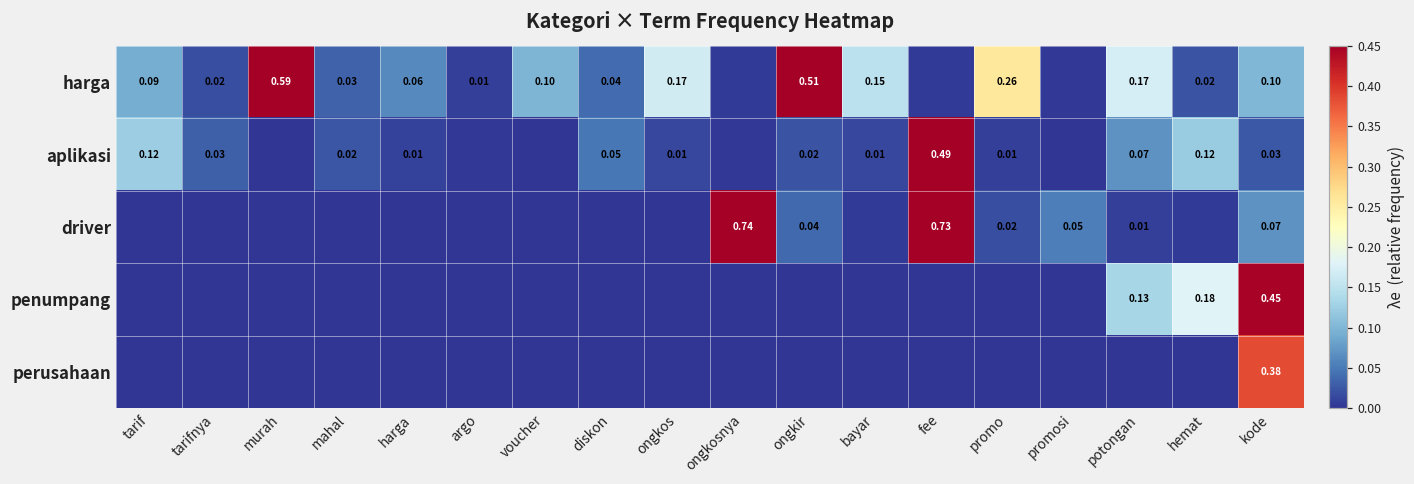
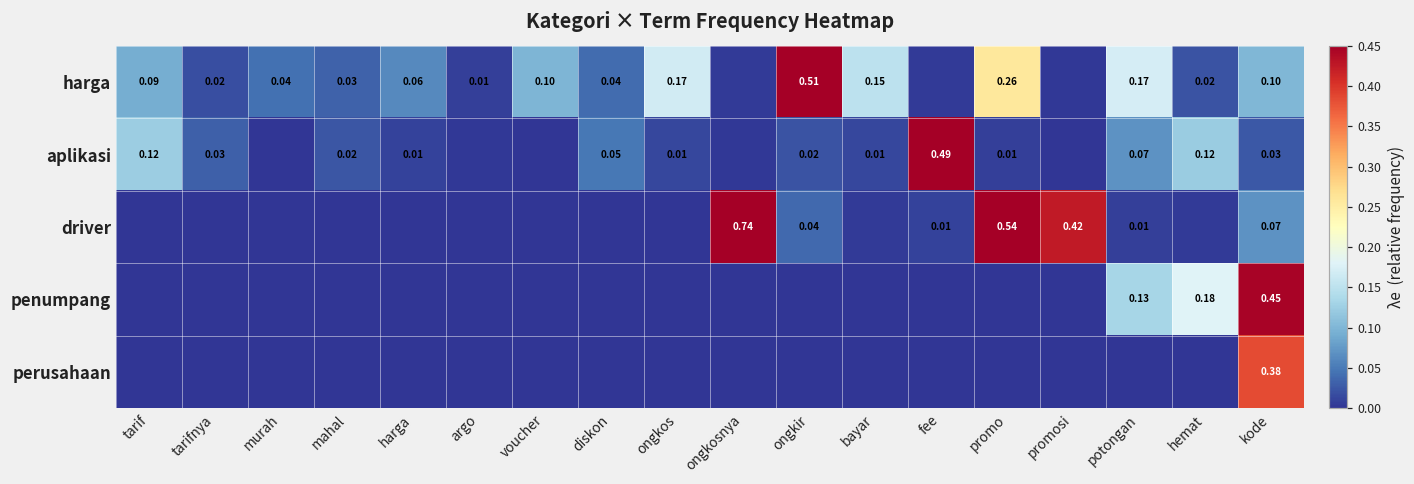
  {
    "harga": {
      "tarif": 0.09,
      "tarifnya": 0.02,
-     "murah": 0.59,
+     "murah": 0.04,
      "mahal": 0.03,
      "harga": 0.06,
      "argo": 0.01,
      "voucher": 0.10,
      "diskon": 0.04,
      "ongkos": 0.17,
      "ongkir": 0.51,
      "bayar": 0.15,
      "promo": 0.26,
      "potongan": 0.17,
      "hemat": 0.02,
      "kode": 0.10
    },
    "aplikasi": {
      "tarif": 0.12,
      "tarifnya": 0.03,
      "mahal": 0.02,
      "harga": 0.01,
      "diskon": 0.05,
      "ongkos": 0.01,
      "ongkir": 0.02,
      "bayar": 0.01,
      "fee": 0.49,
      "promo": 0.01,
      "potongan": 0.07,
      "hemat": 0.12,
      "kode": 0.03
    },
    "driver": {
      "ongkosnya": 0.74,
      "ongkir": 0.04,
-     "fee": 0.73,
-     "promo": 0.02,
-     "promosi": 0.05,
+     "fee": 0.01,
+     "promo": 0.54,
+     "promosi": 0.42,
      "potongan": 0.01,
      "kode": 0.07
    },
    "penumpang": {
      "potongan": 0.13,
      "hemat": 0.18,
      "kode": 0.45
    },
    "perusahaan": {
      "kode": 0.38
    }
  }
